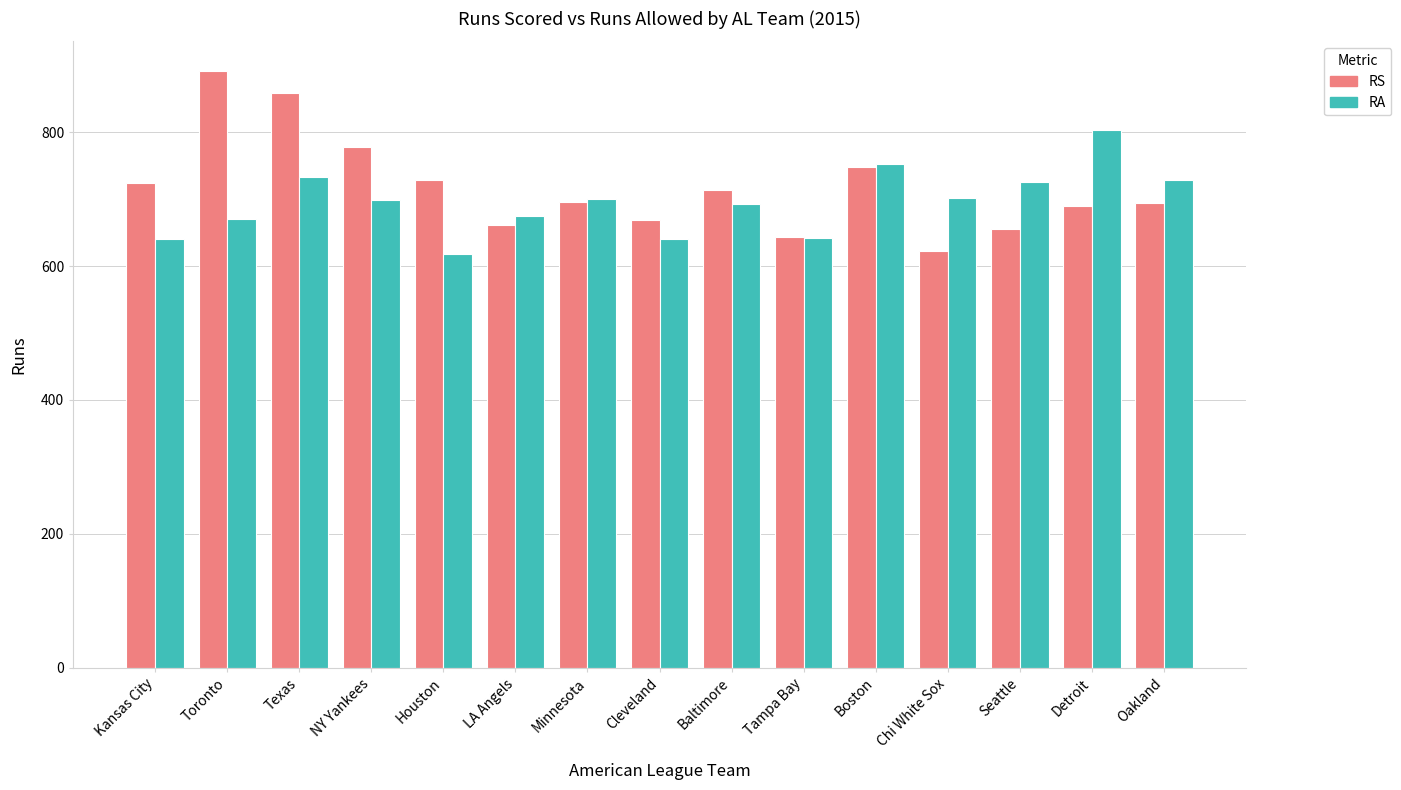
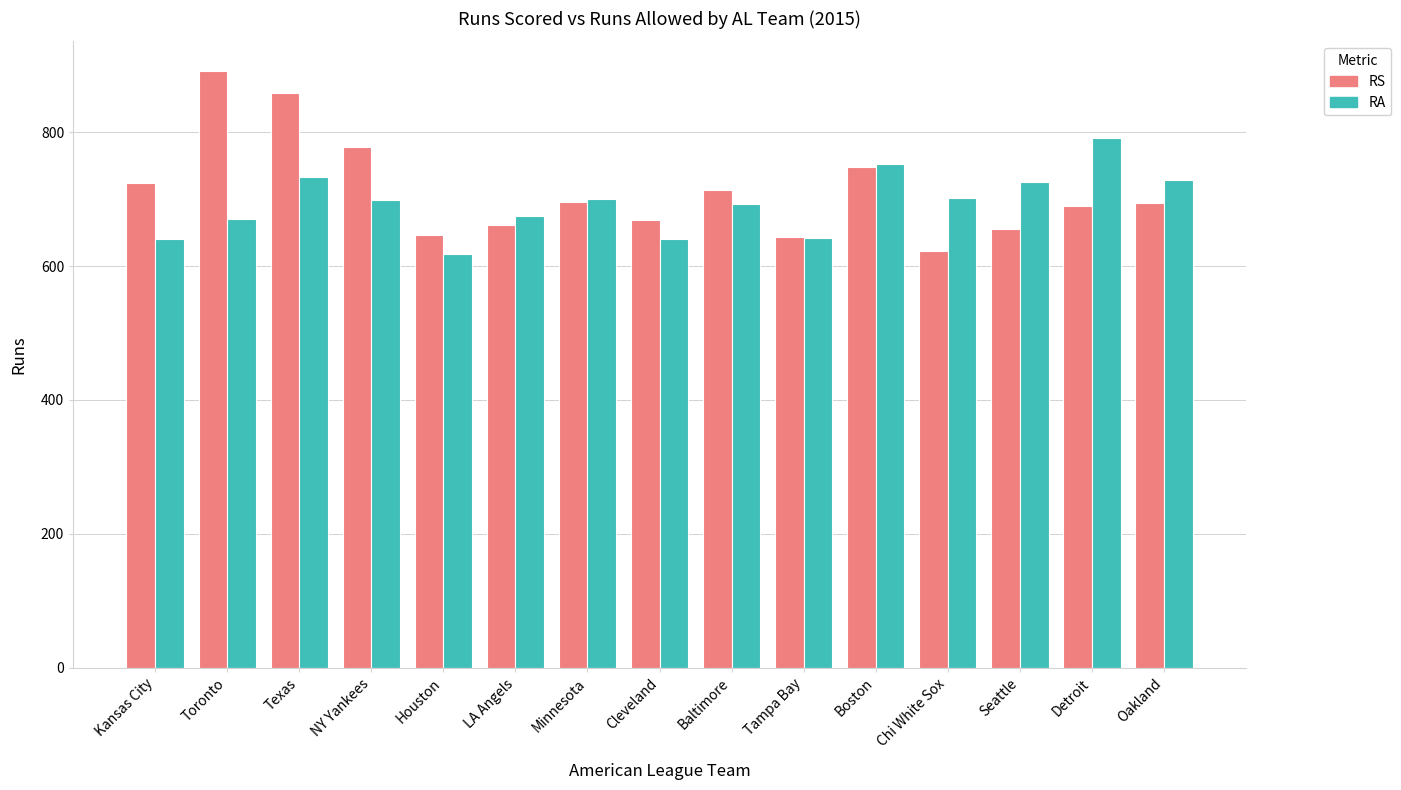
  {
    "RS": {
      "Kansas City": 720,
      "Toronto": 890,
      "Texas": 860,
      "NY Yankees": 780,
-     "Houston": 730,
+     "Houston": 650,
      "LA Angels": 660,
      "Minnesota": 700,
      "Cleveland": 670,
      "Baltimore": 710,
      "Tampa Bay": 640,
      "Boston": 750,
      "Chi White Sox": 620,
      "Seattle": 660,
      "Detroit": 690,
      "Oakland": 690
    },
    "RA": {
      "Kansas City": 640,
      "Toronto": 670,
      "Texas": 730,
      "NY Yankees": 700,
      "Houston": 620,
      "LA Angels": 680,
      "Minnesota": 700,
      "Cleveland": 640,
      "Baltimore": 690,
      "Tampa Bay": 640,
      "Boston": 750,
      "Chi White Sox": 700,
      "Seattle": 730,
-     "Detroit": 800,
+     "Detroit": 790,
      "Oakland": 730
    }
  }
